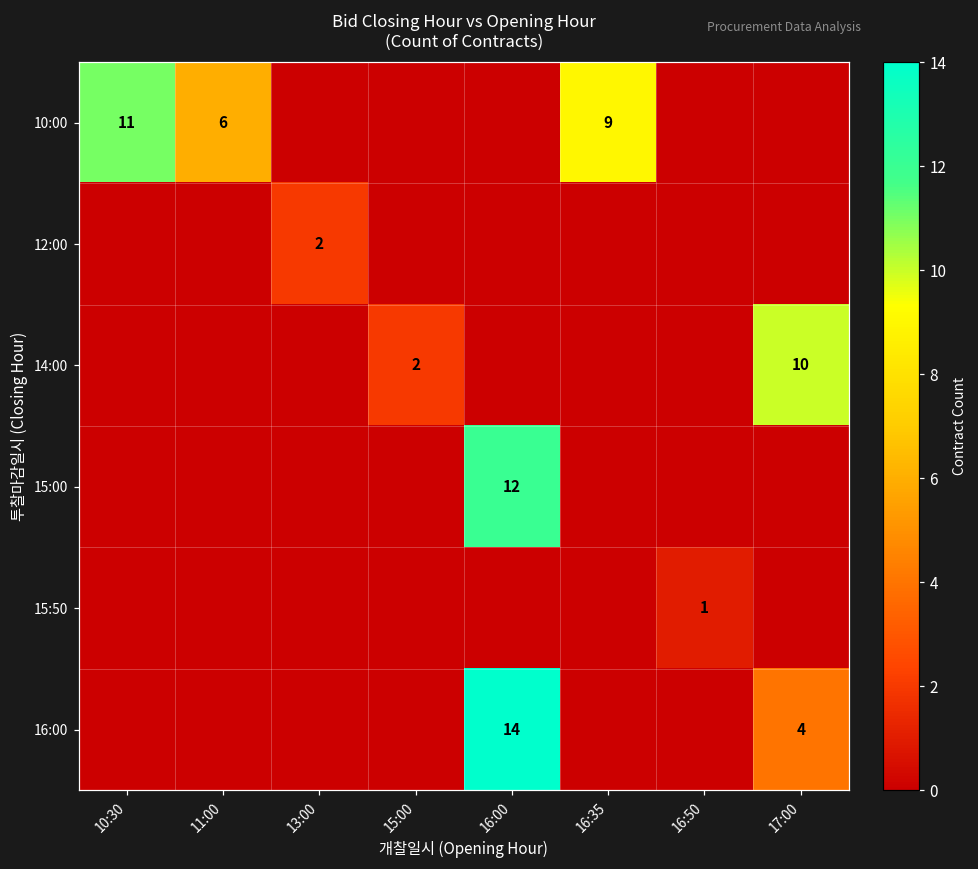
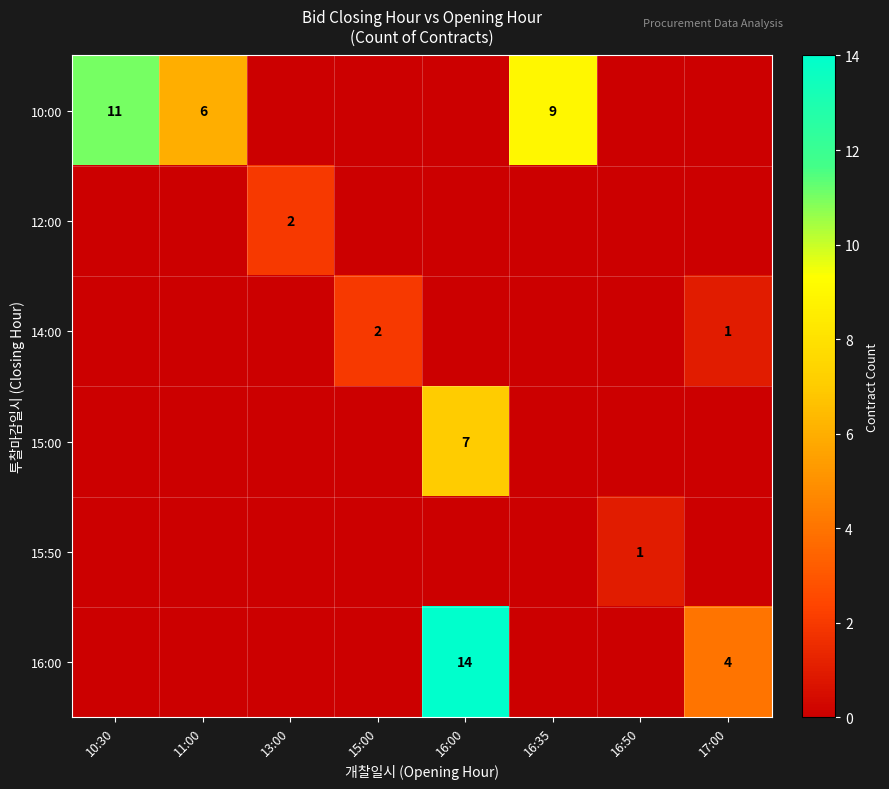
  {
    "10:00": {
      "10:30": 11,
      "11:00": 6,
      "16:35": 9
    },
    "12:00": {
      "13:00": 2
    },
    "14:00": {
      "15:00": 2,
-     "17:00": 10
+     "17:00": 1
    },
    "15:00": {
-     "16:00": 12
+     "16:00": 7
    },
    "15:50": {
      "16:50": 1
    },
    "16:00": {
      "16:00": 14,
      "17:00": 4
    }
  }
